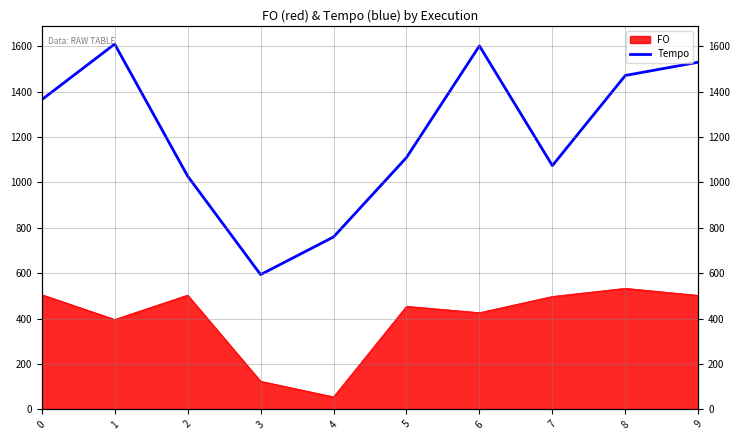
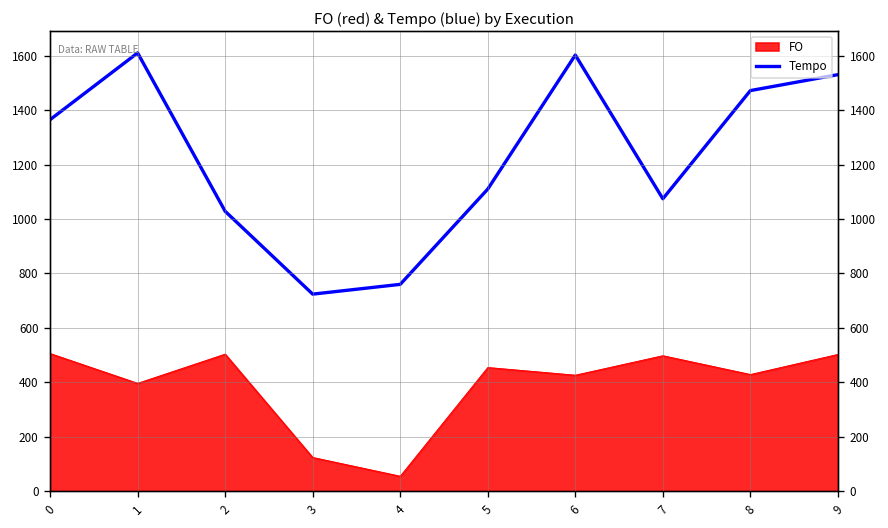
  {
    "FO": {
      "0": 510,
      "1": 400,
      "2": 500,
      "3": 120,
      "4": 50,
      "5": 450,
      "6": 430,
      "7": 500,
-     "8": 530,
+     "8": 430,
      "9": 500
    },
    "Tempo": {
      "0": 1360,
      "1": 1610,
      "2": 1030,
-     "3": 590,
+     "3": 720,
      "4": 760,
      "5": 1110,
      "6": 1600,
      "7": 1070,
      "8": 1470,
      "9": 1530
    }
  }
